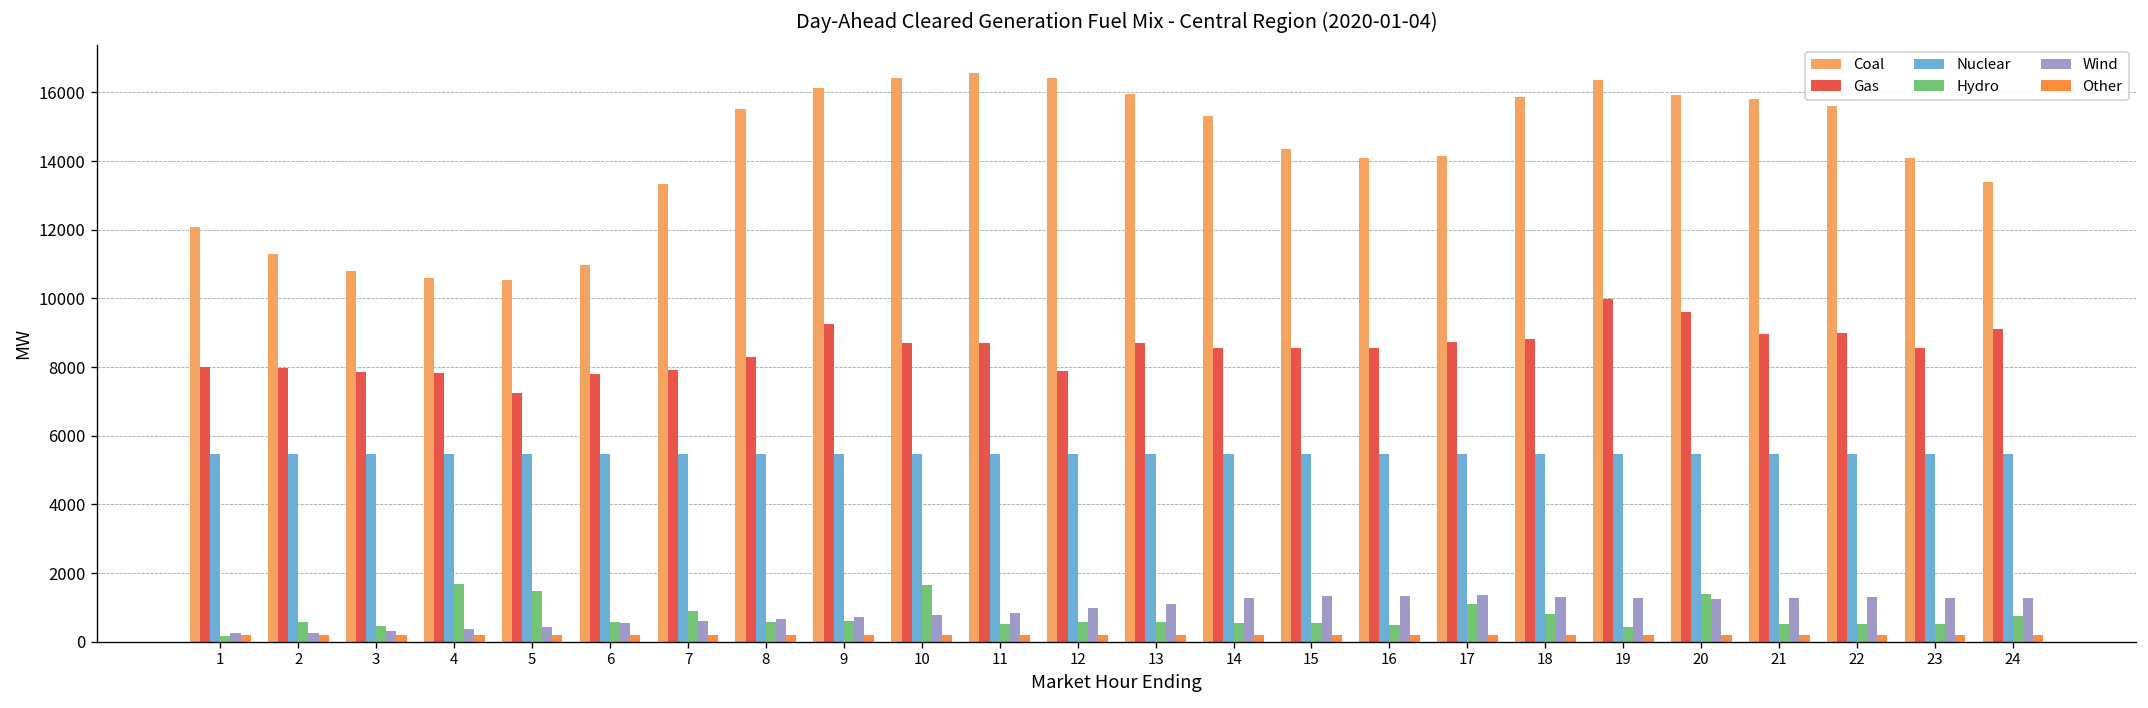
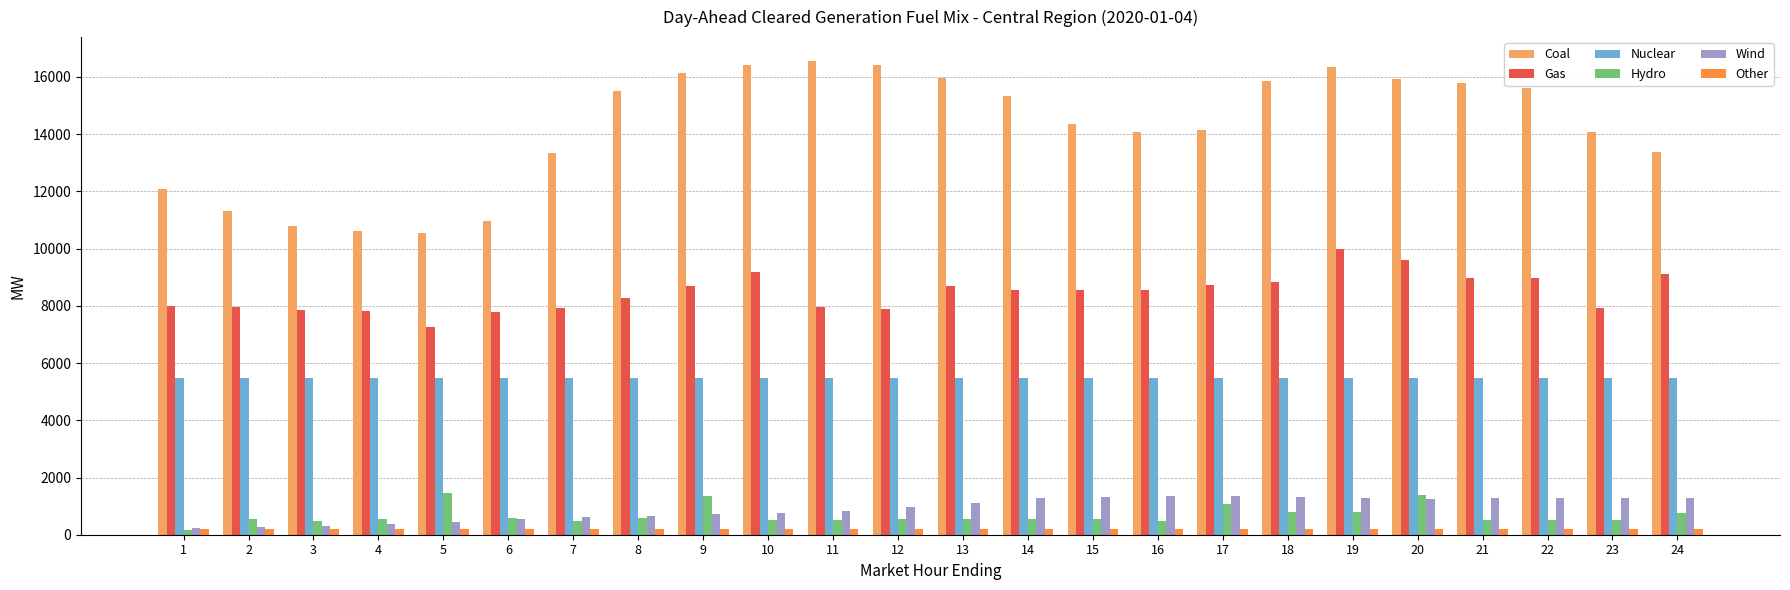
  {
    "Gas": {
      "1": 8000,
      "2": 8000,
      "3": 7900,
      "4": 7800,
      "5": 7300,
      "6": 7800,
      "7": 7900,
      "8": 8300,
-     "9": 9300,
-     "10": 8700,
-     "11": 8700,
+     "9": 8700,
+     "10": 9200,
+     "11": 7900,
      "12": 7900,
      "13": 8700,
      "14": 8600,
      "15": 8500,
      "16": 8600,
      "17": 8700,
      "18": 8800,
      "19": 10000,
      "20": 9600,
      "21": 9000,
      "22": 9000,
-     "23": 8600,
+     "23": 7900,
      "24": 9100
    },
    "Hydro": {
      "1": 200,
      "2": 600,
      "3": 500,
-     "4": 1700,
+     "4": 600,
      "5": 1500,
      "6": 600,
-     "7": 900,
+     "7": 500,
      "8": 600,
-     "9": 600,
-     "10": 1700,
+     "9": 1400,
+     "10": 500,
      "11": 500,
      "12": 600,
      "13": 600,
      "14": 600,
      "15": 600,
      "16": 500,
      "17": 1100,
      "18": 800,
-     "19": 400,
+     "19": 800,
      "20": 1400,
      "21": 500,
      "22": 500,
      "23": 500,
      "24": 800
    }
  }
